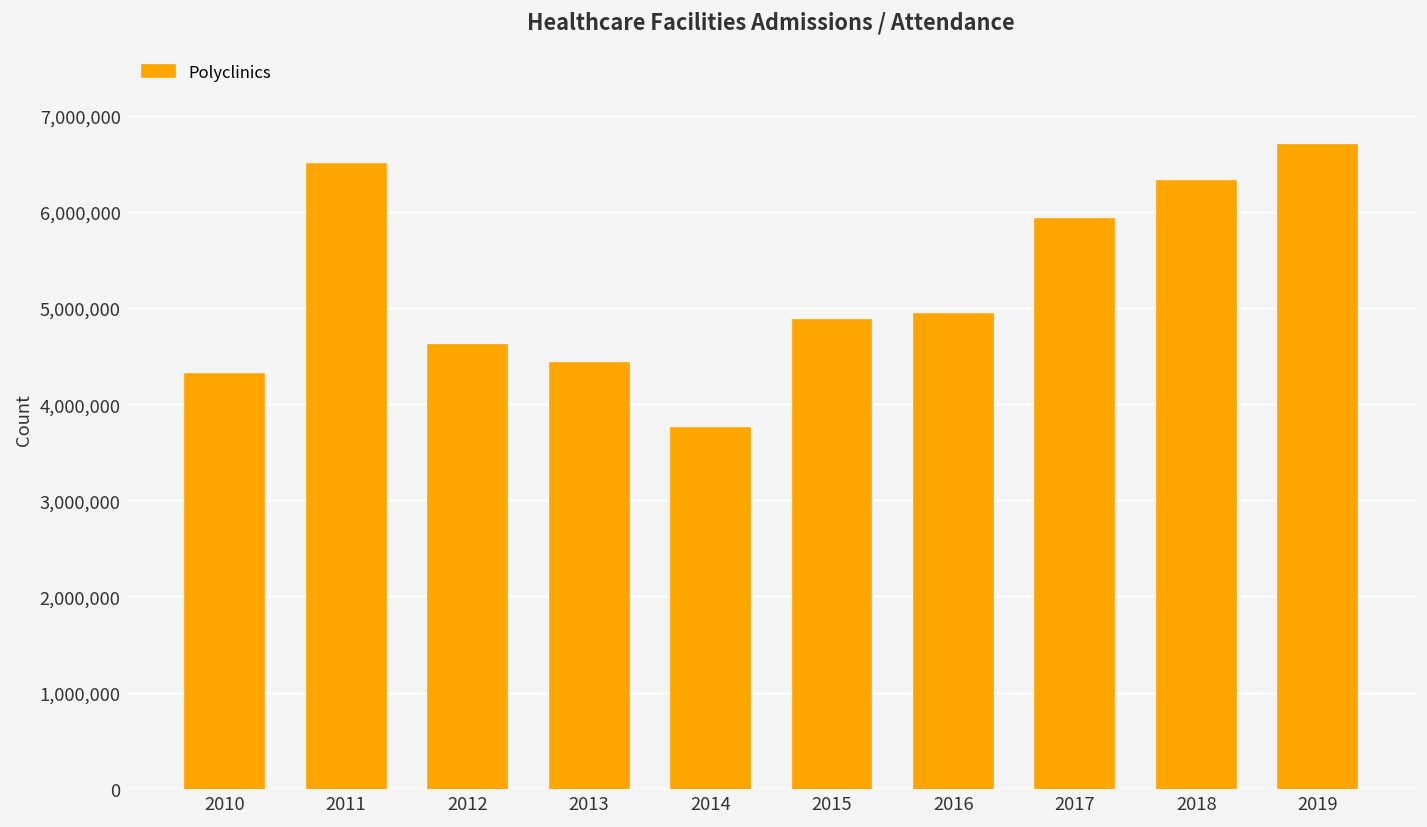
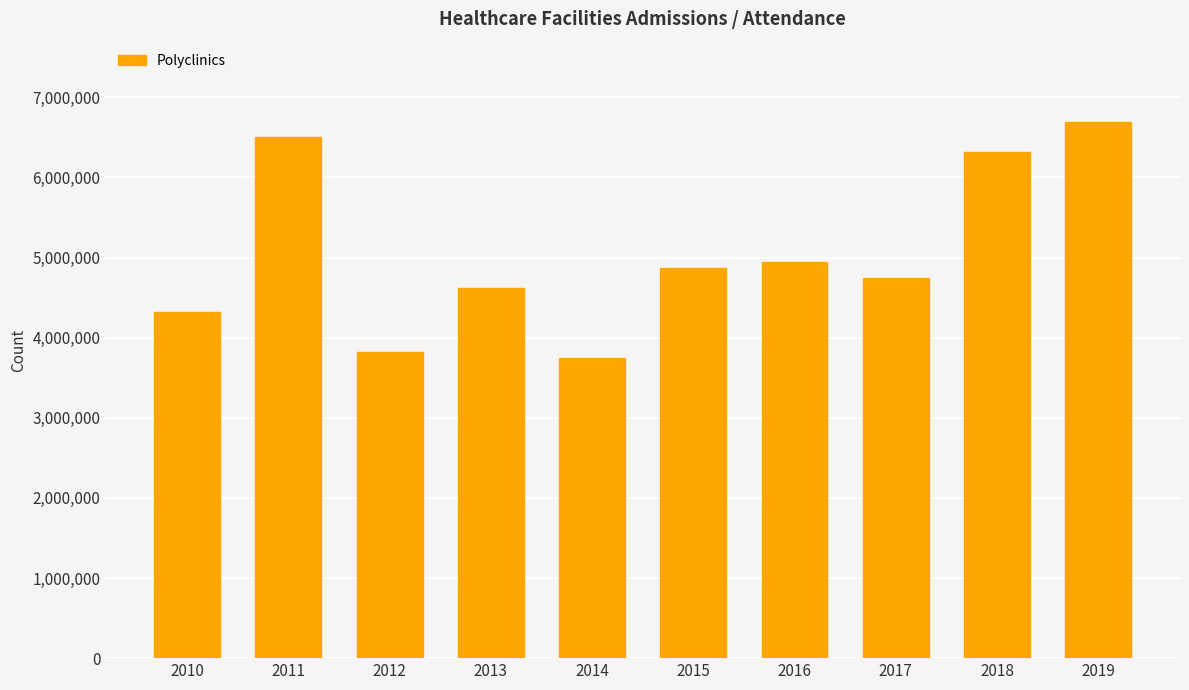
  {
    "2010": "4,300,000",
    "2011": "6,500,000",
-   "2012": "4,600,000",
-   "2013": "4,400,000",
+   "2012": "3,800,000",
+   "2013": "4,600,000",
    "2014": "3,800,000",
    "2015": "4,900,000",
    "2016": "4,900,000",
-   "2017": "5,900,000",
+   "2017": "4,700,000",
    "2018": "6,300,000",
    "2019": "6,700,000"
  }
